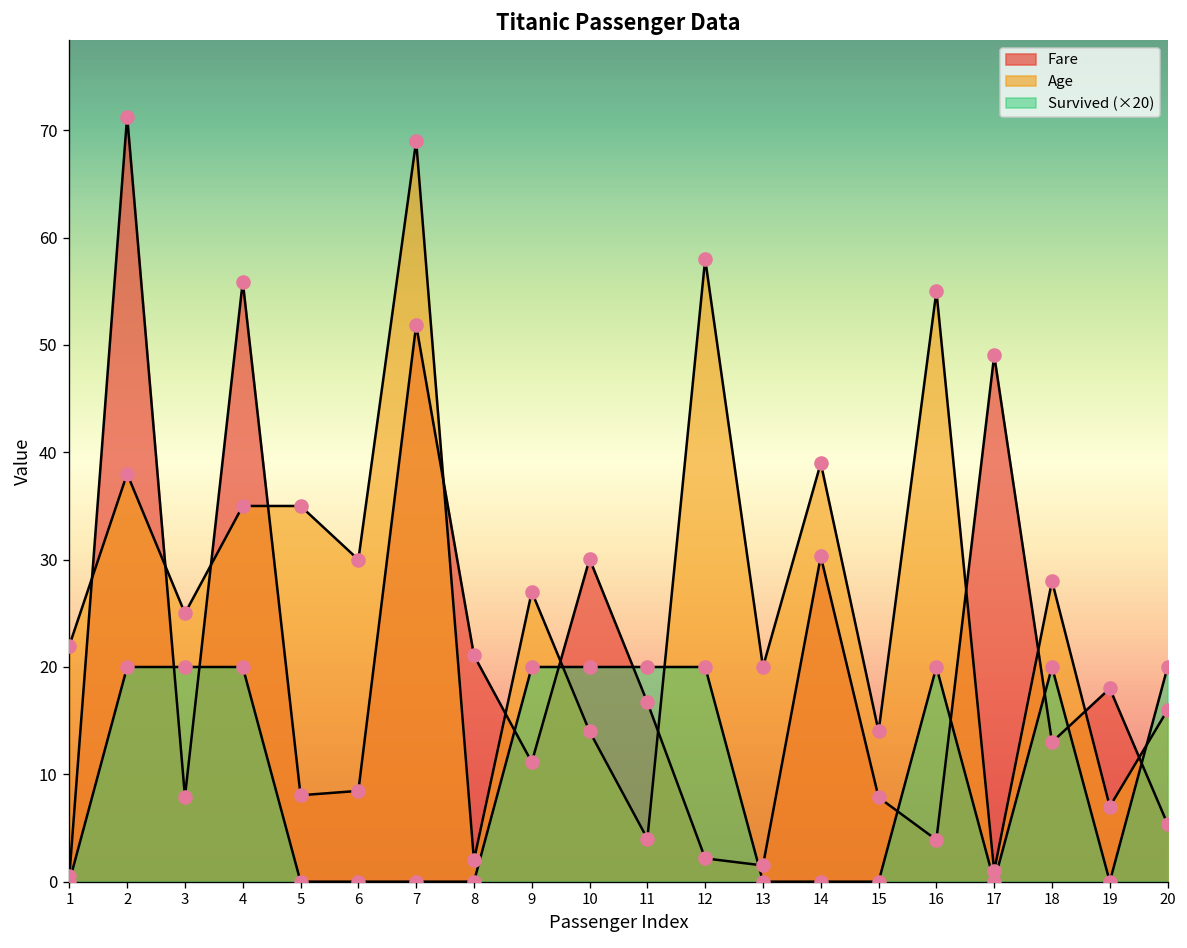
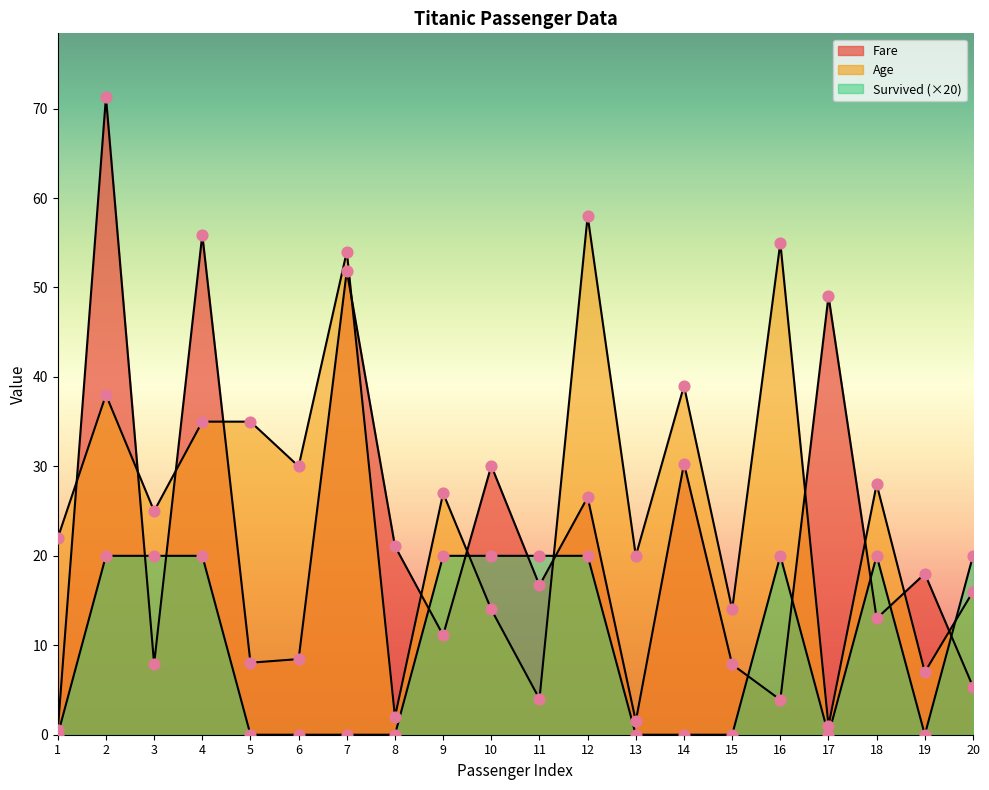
  {
    "Fare": {
      "1": 1,
      "2": 71,
      "3": 8,
      "4": 56,
      "5": 8,
      "6": 8,
      "7": 52,
      "8": 21,
      "9": 11,
      "10": 30,
      "11": 17,
-     "12": 2,
+     "12": 27,
      "13": 2,
      "14": 30,
      "15": 8,
      "16": 4,
      "17": 49,
      "18": 13,
      "19": 18,
      "20": 5
    },
    "Age": {
      "1": 22,
      "2": 38,
      "3": 25,
      "4": 35,
      "5": 35,
      "6": 30,
-     "7": 69,
+     "7": 54,
      "8": 2,
      "9": 27,
      "10": 14,
      "11": 4,
      "12": 58,
      "13": 20,
      "14": 39,
      "15": 14,
      "16": 55,
      "17": 1,
      "18": 28,
      "19": 7,
      "20": 16
    },
    "Survived (×20)": {
      "1": 0,
      "2": 20,
      "3": 20,
      "4": 20,
      "5": 0,
      "6": 0,
      "7": 0,
      "8": 0,
      "9": 20,
      "10": 20,
      "11": 20,
      "12": 20,
      "13": 0,
      "14": 0,
      "15": 0,
      "16": 20,
      "17": 0,
      "18": 20,
      "19": 0,
      "20": 20
    }
  }
